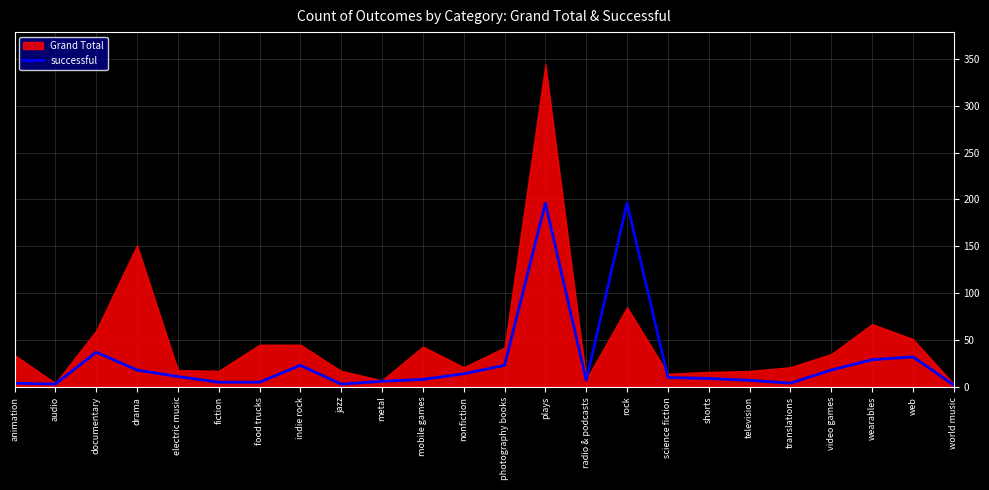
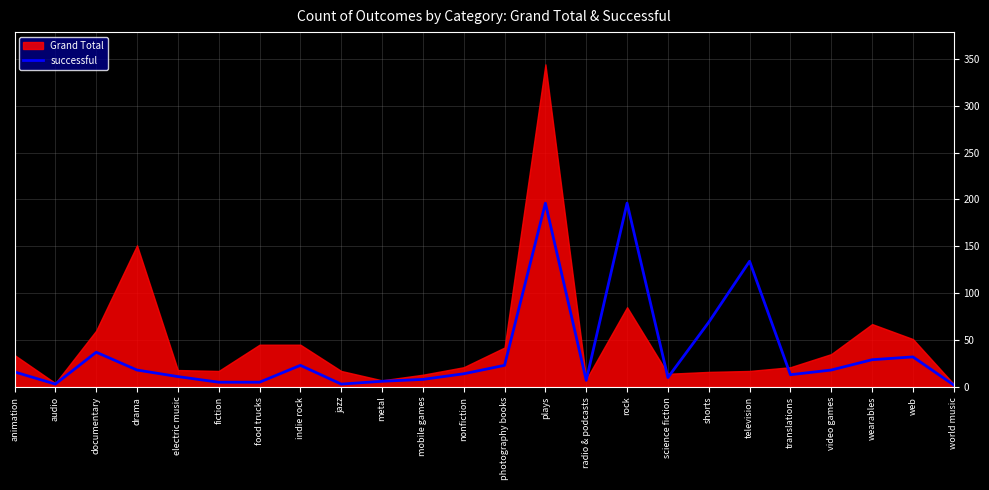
  {
    "successful": {
-     "animation": 0,
+     "animation": 20,
      "documentary": 40,
      "drama": 20,
      "electric music": 10,
      "fiction": 10,
      "food trucks": 10,
      "indie rock": 20,
      "jazz": 0,
      "mobile games": 10,
      "nonfiction": 10,
      "photography books": 20,
      "plays": 200,
      "rock": 200,
      "science fiction": 10,
-     "shorts": 10,
-     "television": 10,
-     "translations": 0,
+     "shorts": 70,
+     "television": 130,
+     "translations": 10,
      "video games": 20,
      "wearables": 30,
      "web": 30
    },
    "Grand Total": {
      "animation": 30,
      "documentary": 60,
      "drama": 150,
      "electric music": 20,
      "fiction": 20,
      "food trucks": 50,
      "indie rock": 50,
      "jazz": 20,
-     "mobile games": 40,
+     "mobile games": 10,
      "nonfiction": 20,
      "photography books": 40,
      "plays": 340,
      "rock": 90,
      "science fiction": 10,
      "shorts": 20,
      "television": 20,
      "translations": 20,
      "video games": 40,
      "wearables": 70,
      "web": 50
    }
  }
